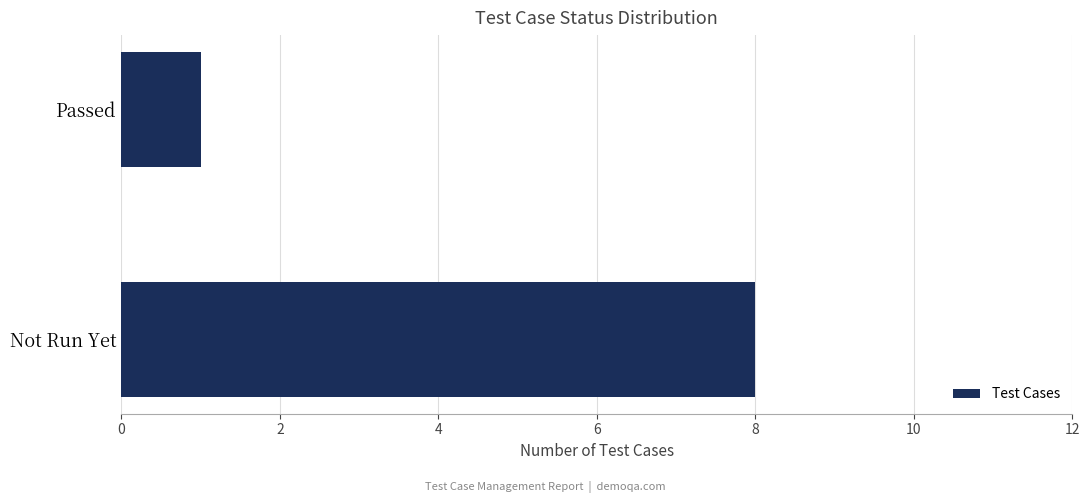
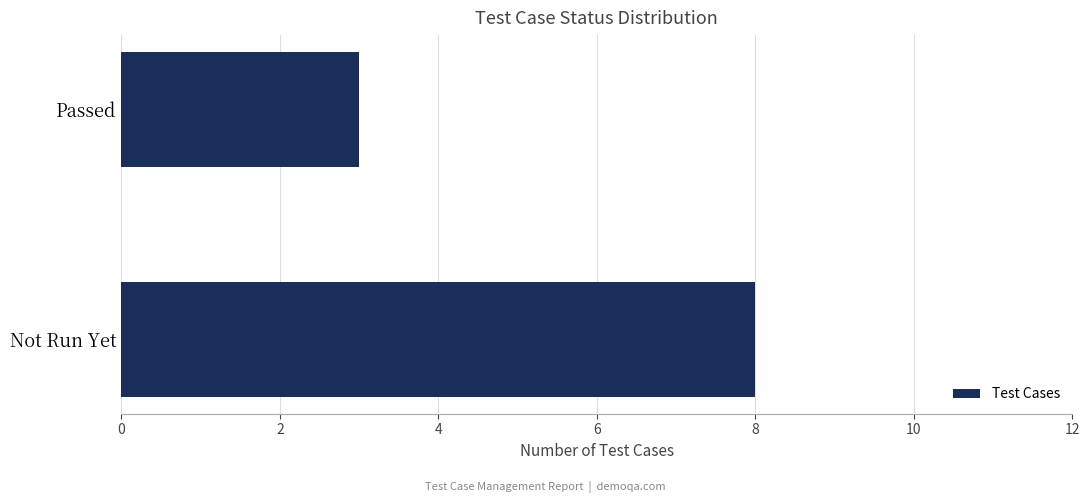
  {
-   "Passed": 1,
+   "Passed": 3,
    "Not Run Yet": 8
  }
